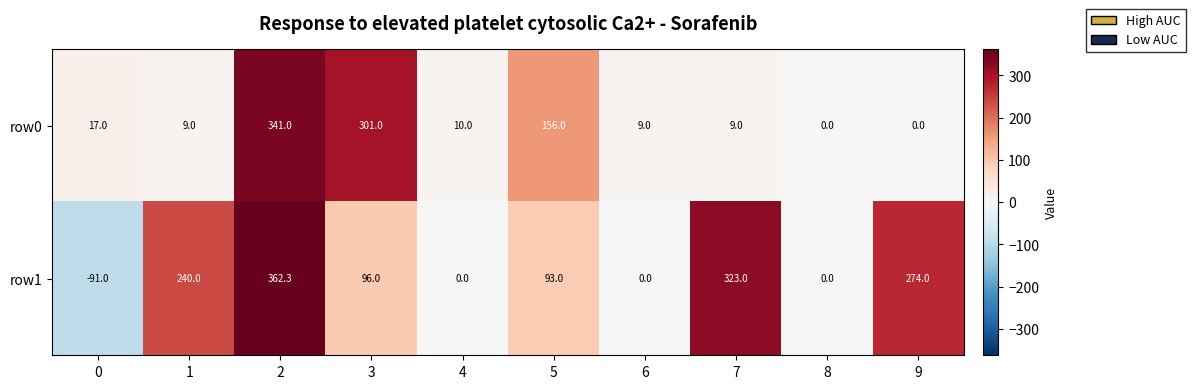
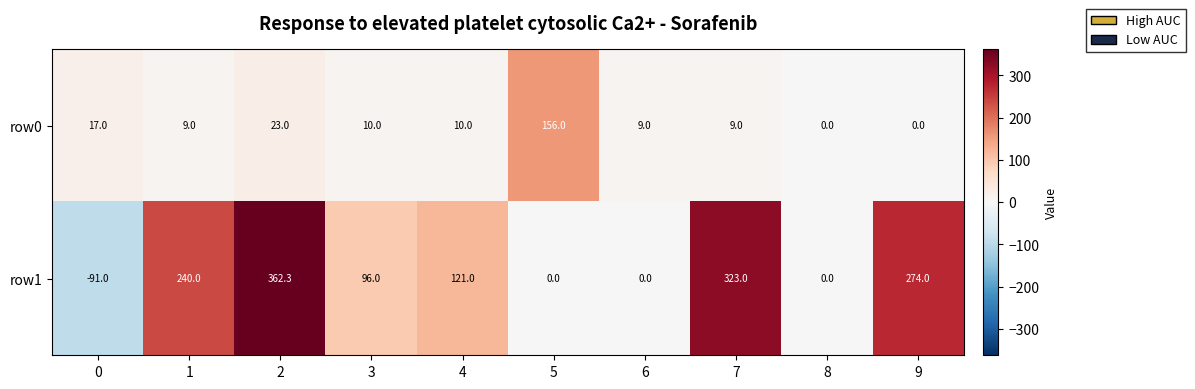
  {
    "row0": {
      "0": 17.0,
      "1": 9.0,
-     "2": 341.0,
-     "3": 301.0,
+     "2": 23.0,
+     "3": 10.0,
      "4": 10.0,
      "5": 156.0,
      "6": 9.0,
      "7": 9.0,
      "8": 0.0,
      "9": 0.0
    },
    "row1": {
      "0": -91.0,
      "1": 240.0,
      "2": 362.3,
      "3": 96.0,
-     "4": 0.0,
-     "5": 93.0,
+     "4": 121.0,
+     "5": 0.0,
      "6": 0.0,
      "7": 323.0,
      "8": 0.0,
      "9": 274.0
    }
  }
